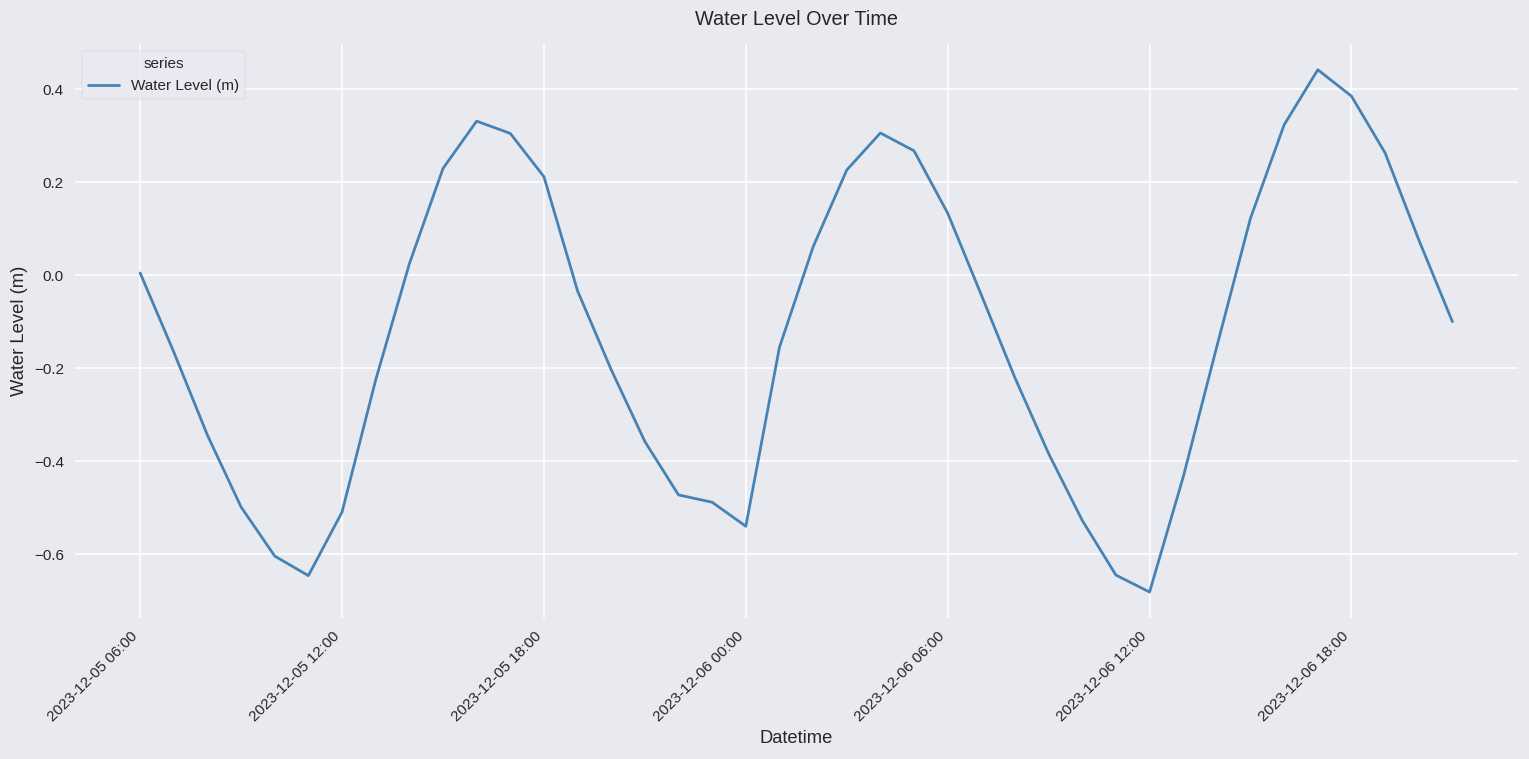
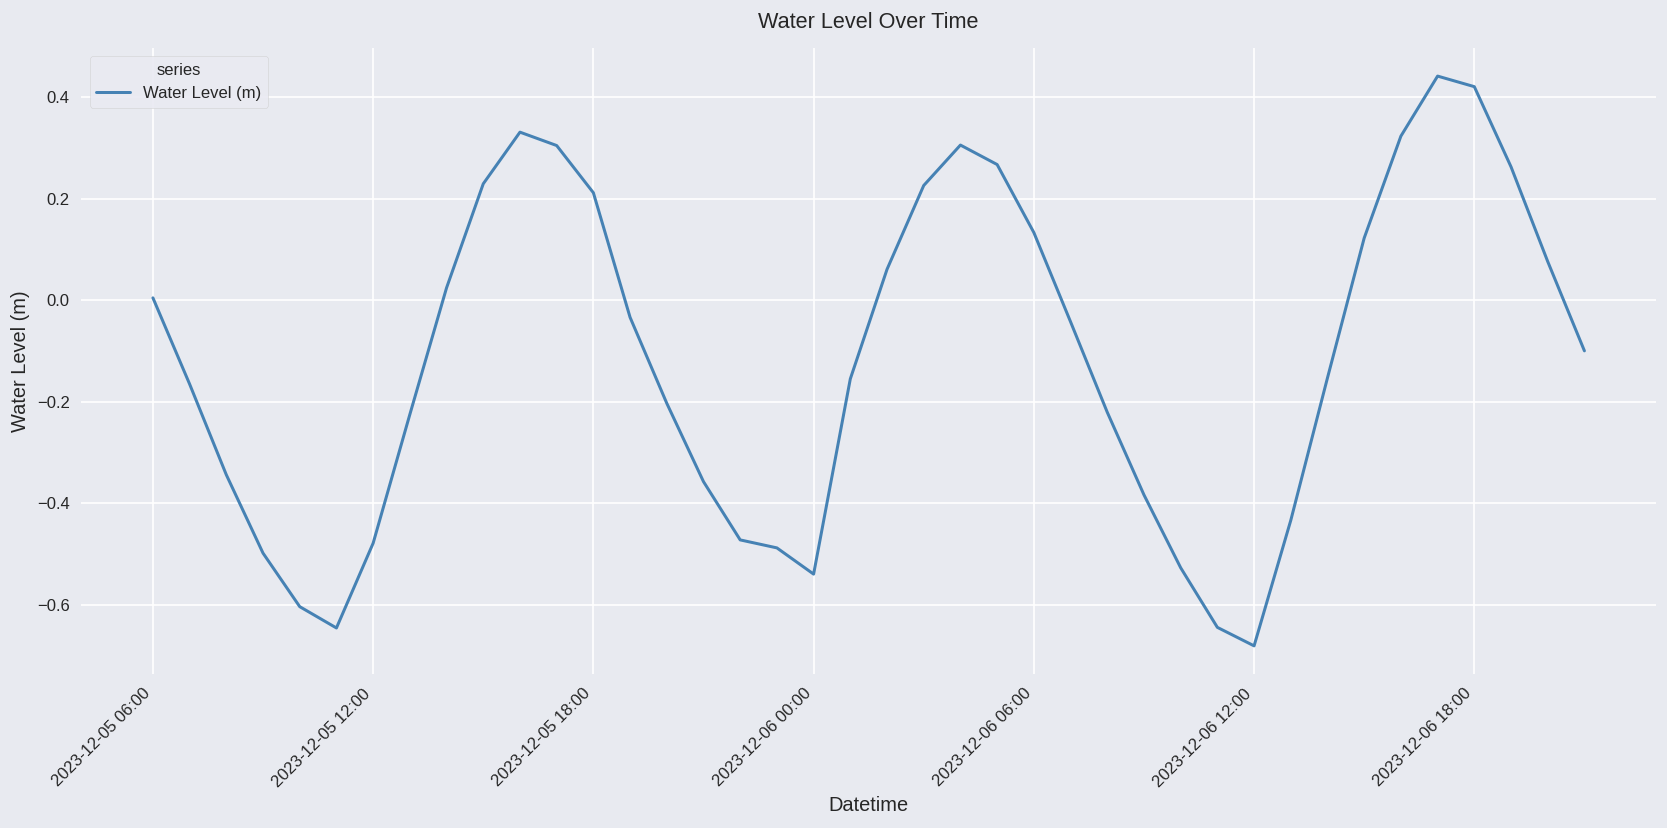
  {
    "2023-12-05 06:00": 0.00,
-   "2023-12-05 12:00": -0.51,
+   "2023-12-05 12:00": -0.48,
    "2023-12-05 18:00": 0.21,
    "2023-12-06 00:00": -0.54,
    "2023-12-06 06:00": 0.13,
    "2023-12-06 12:00": -0.68,
-   "2023-12-06 18:00": 0.38
+   "2023-12-06 18:00": 0.42
  }
